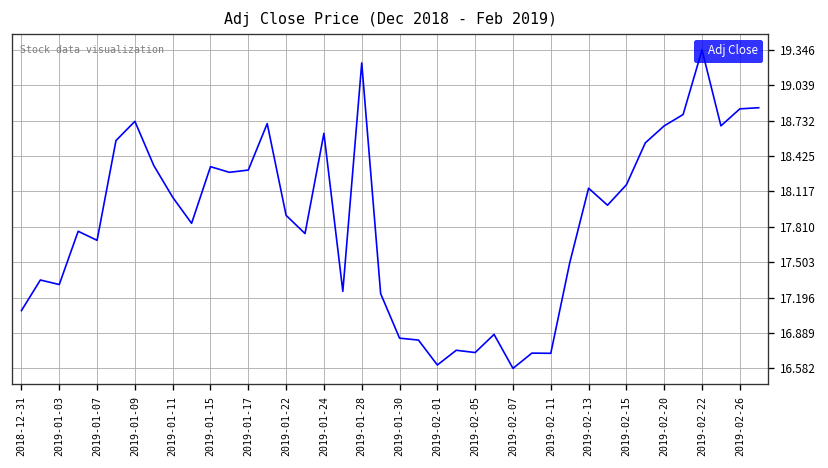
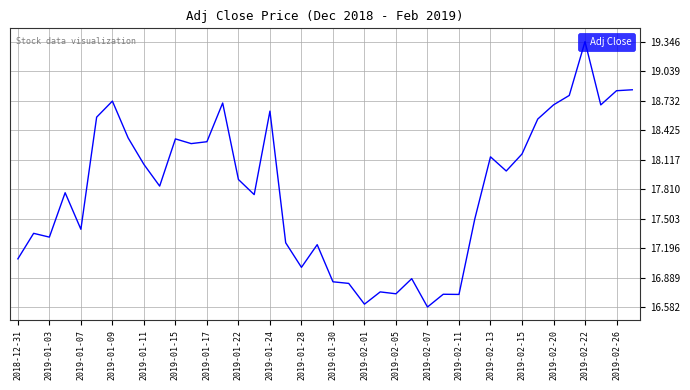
  {
    "2018-12-31": 17.1,
    "2019-01-03": 17.3,
-   "2019-01-07": 17.7,
+   "2019-01-07": 17.4,
    "2019-01-09": 18.7,
    "2019-01-11": 18.1,
    "2019-01-15": 18.3,
    "2019-01-17": 18.3,
    "2019-01-22": 17.9,
    "2019-01-24": 18.6,
-   "2019-01-28": 19.2,
+   "2019-01-28": 17.0,
    "2019-01-30": 16.8,
    "2019-02-01": 16.6,
    "2019-02-05": 16.7,
    "2019-02-07": 16.6,
    "2019-02-11": 16.7,
    "2019-02-13": 18.1,
    "2019-02-15": 18.2,
    "2019-02-20": 18.7,
    "2019-02-26": 18.8
  }
